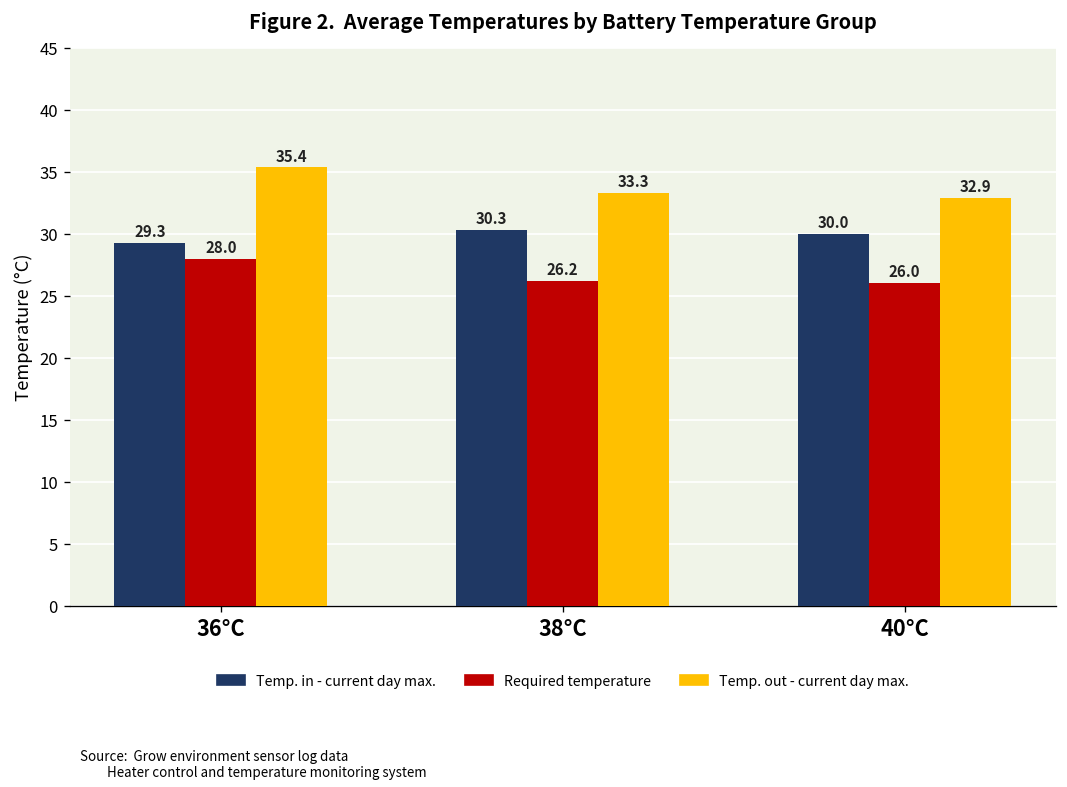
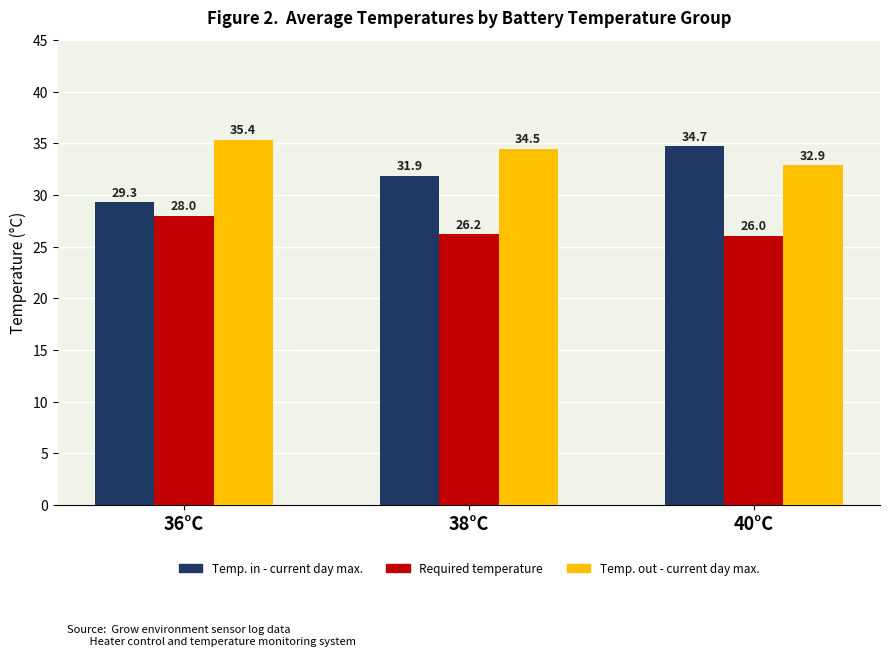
  {
    "Temp. in - current day max.": {
      "36°C": 29.3,
-     "38°C": 30.3,
-     "40°C": 30.0
+     "38°C": 31.9,
+     "40°C": 34.7
    },
    "Required temperature": {
      "36°C": 28.0,
      "38°C": 26.2,
      "40°C": 26.0
    },
    "Temp. out - current day max.": {
      "36°C": 35.4,
-     "38°C": 33.3,
+     "38°C": 34.5,
      "40°C": 32.9
    }
  }
